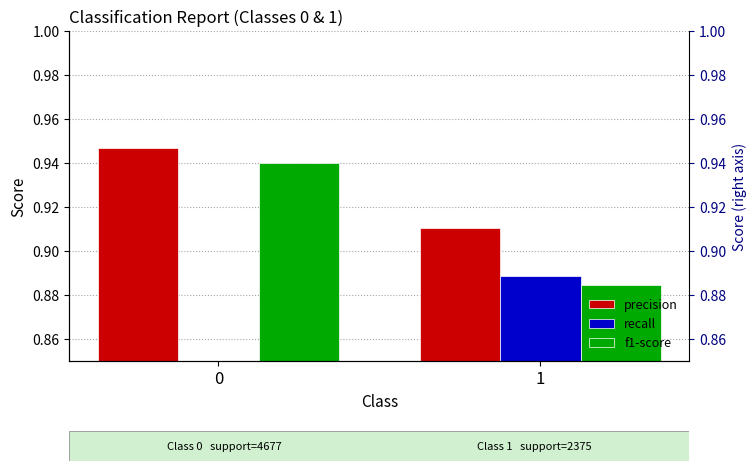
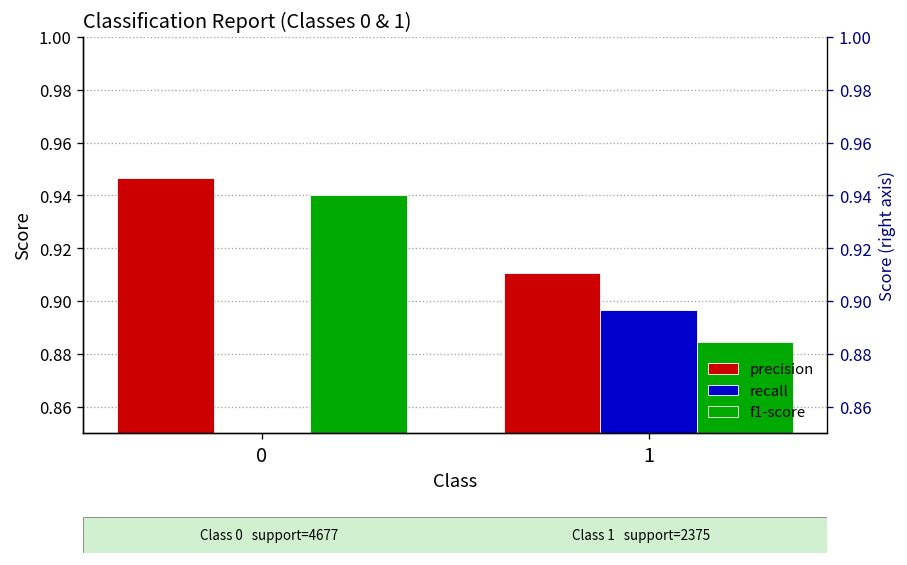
  {
    "precision": {
      "0": 0.947,
      "1": 0.911
    },
    "recall": {
-     "1": 0.889
+     "1": 0.896
    },
    "f1-score": {
      "0": 0.940,
      "1": 0.885
    }
  }
